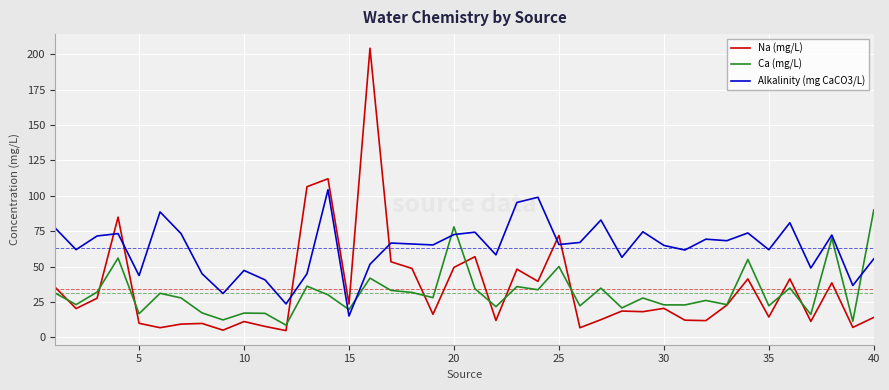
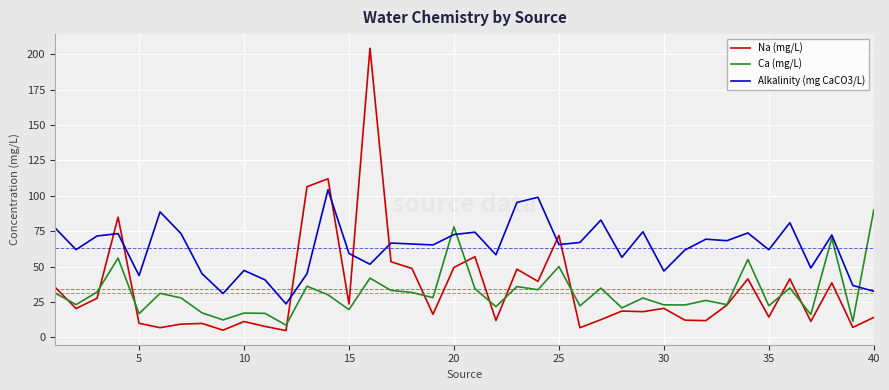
  {
    "Na (mg/L)": {
      "5": 10,
      "10": 11,
      "15": 24,
      "20": 49,
      "25": 72,
      "30": 21,
      "35": 14,
      "40": 14
    },
    "Ca (mg/L)": {
      "5": 17,
      "10": 17,
      "15": 20,
      "20": 78,
      "25": 50,
      "30": 23,
      "35": 22,
      "40": 90
    },
    "Alkalinity (mg CaCO3/L)": {
      "5": 44,
      "10": 47,
-     "15": 15,
+     "15": 59,
      "20": 73,
      "25": 66,
-     "30": 65,
+     "30": 47,
      "35": 62,
-     "40": 56
+     "40": 33
    }
  }
